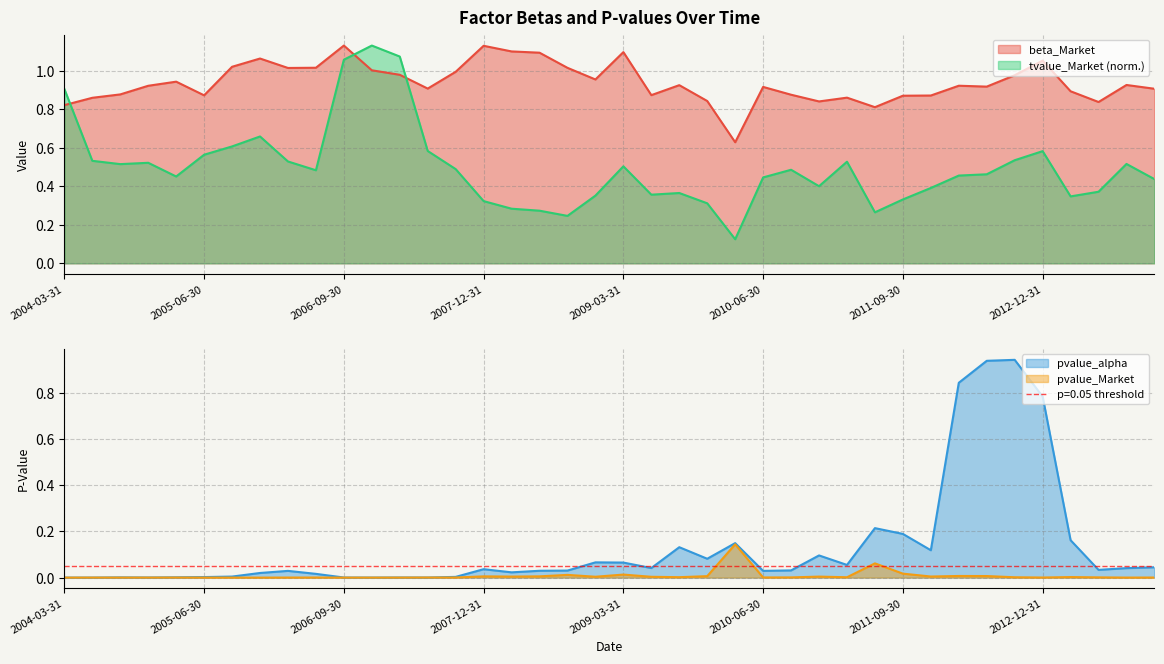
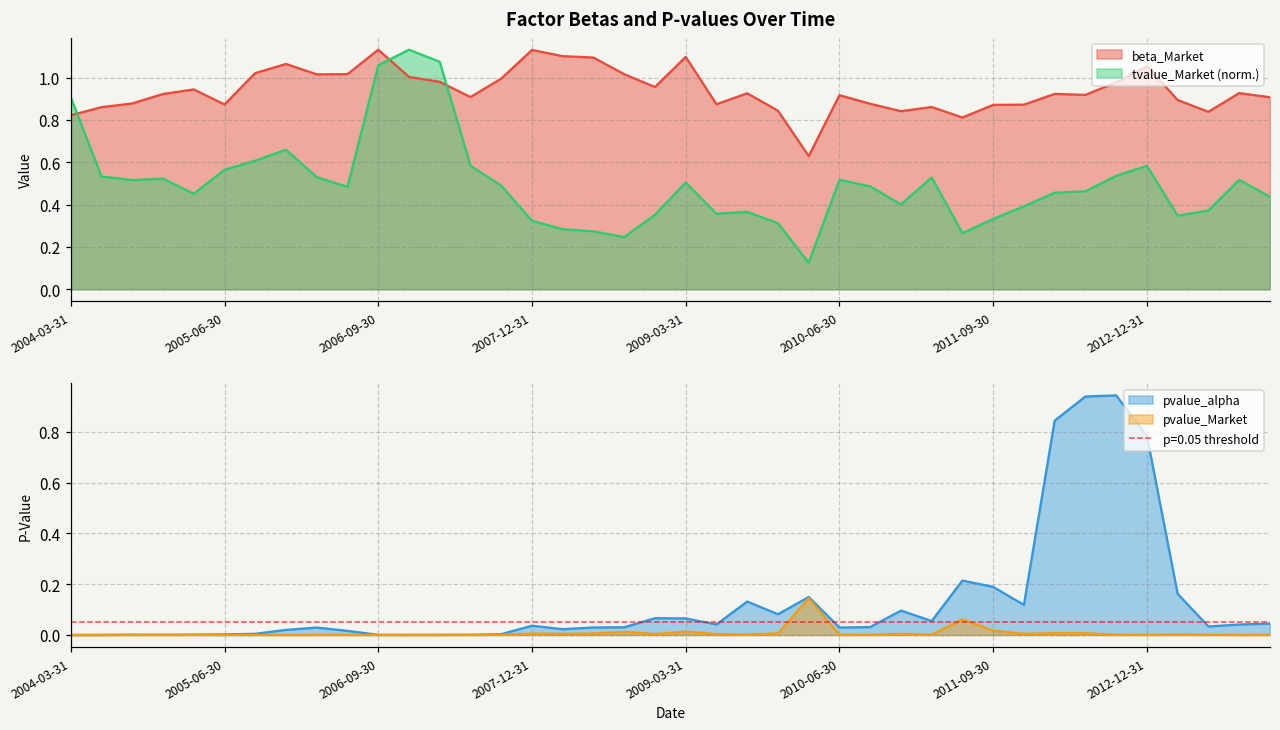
  {
    "Factor Betas and P-values Over Time": {
      "beta_Market": {
        "2004-03-31": 0.82,
        "2005-06-30": 0.87,
        "2006-09-30": 1.13,
        "2007-12-31": 1.13,
        "2009-03-31": 1.10,
        "2010-06-30": 0.92,
        "2011-09-30": 0.87
      },
      "tvalue_Market (norm.)": {
        "2004-03-31": 0.91,
        "2005-06-30": 0.56,
        "2006-09-30": 1.06,
        "2007-12-31": 0.32,
        "2009-03-31": 0.50,
-       "2010-06-30": 0.45,
+       "2010-06-30": 0.52,
        "2011-09-30": 0.33,
        "2012-12-31": 0.58
      }
    }
  }
